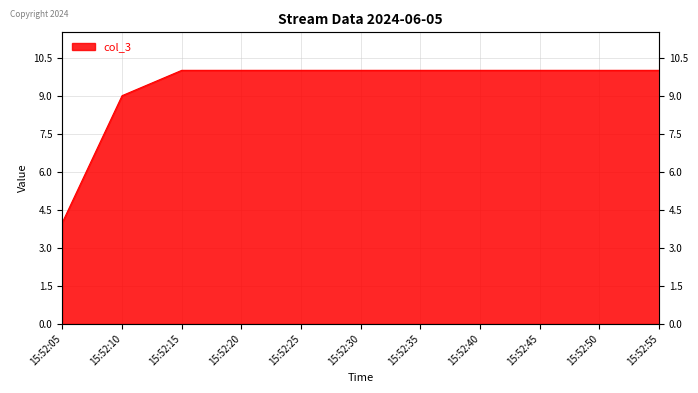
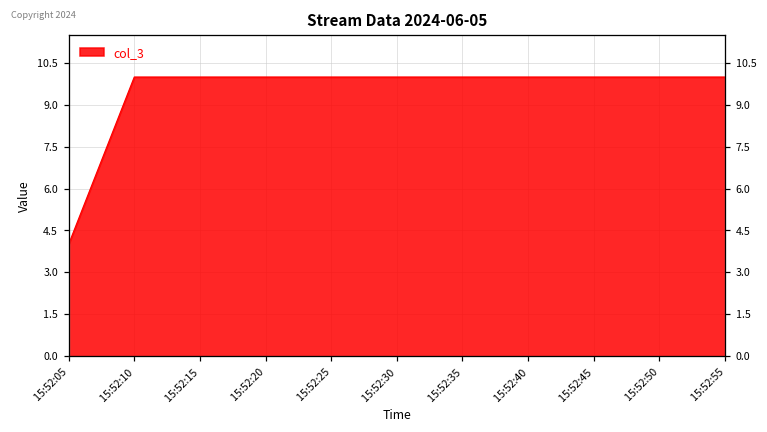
  {
    "15:52:05": 4,
-   "15:52:10": 9,
+   "15:52:10": 10,
    "15:52:15": 10,
    "15:52:20": 10,
    "15:52:25": 10,
    "15:52:30": 10,
    "15:52:35": 10,
    "15:52:40": 10,
    "15:52:45": 10,
    "15:52:50": 10,
    "15:52:55": 10
  }
